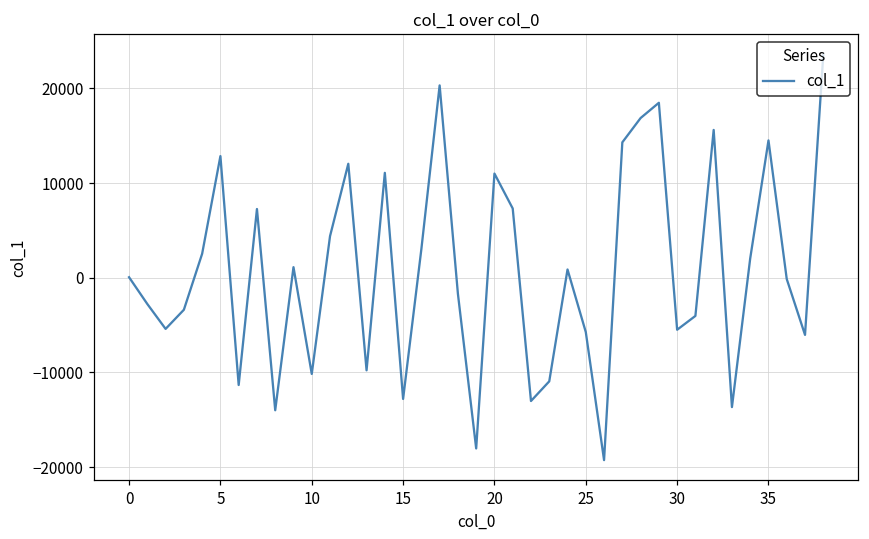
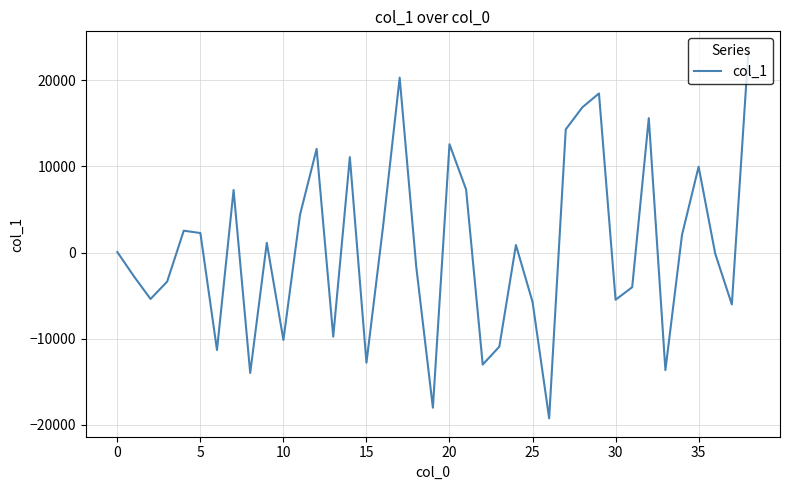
  {
    "0": 0,
-   "5": 13000,
+   "5": 2000,
    "10": -10000,
    "15": -13000,
-   "20": 11000,
+   "20": 13000,
    "25": -6000,
    "30": -5000,
-   "35": 15000
+   "35": 10000
  }
